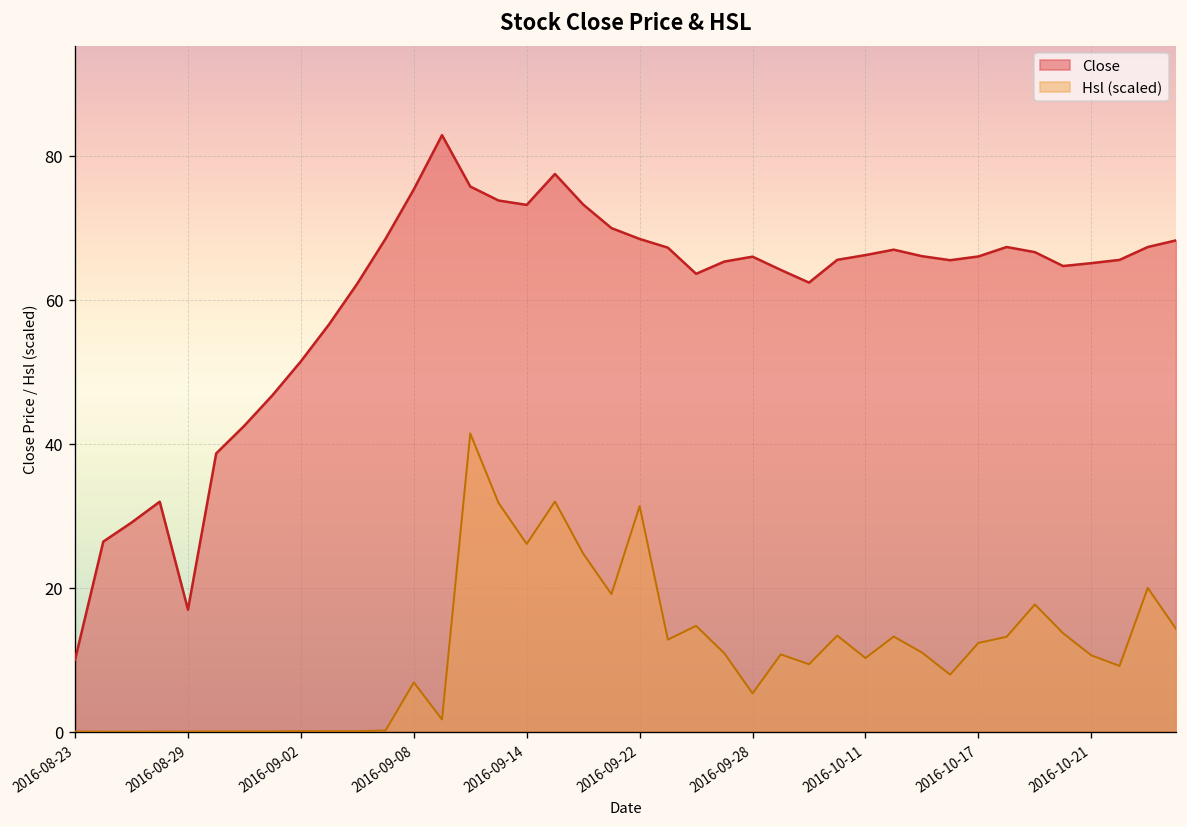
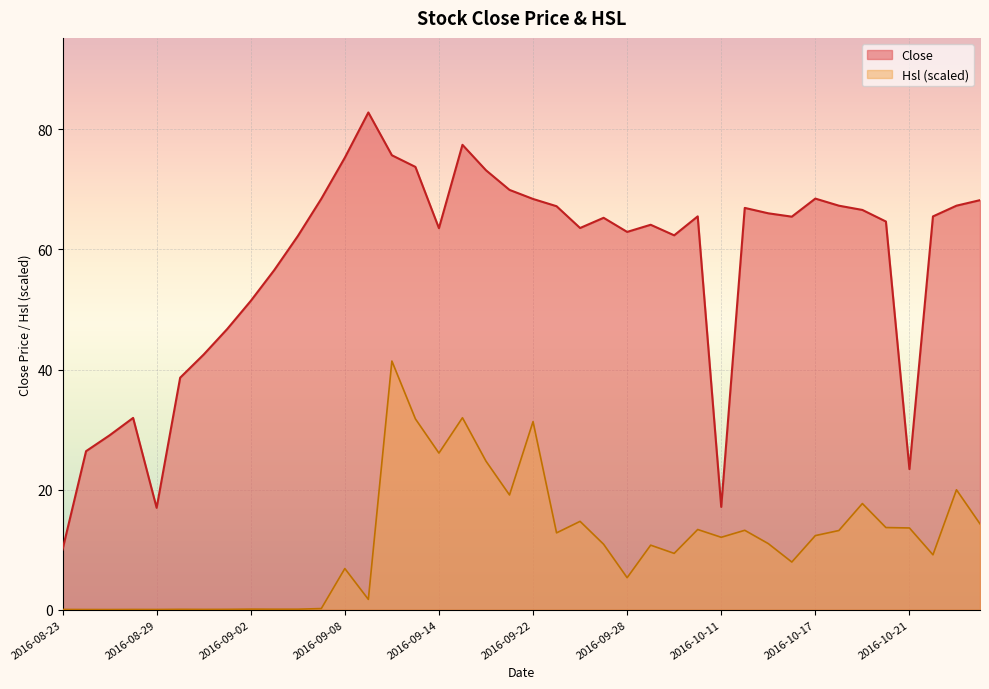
  {
    "Close": {
      "2016-08-23": 10,
      "2016-08-29": 17,
      "2016-09-02": 51,
      "2016-09-08": 75,
-     "2016-09-14": 73,
+     "2016-09-14": 64,
      "2016-09-22": 68,
-     "2016-09-28": 66,
-     "2016-10-11": 66,
-     "2016-10-17": 66,
-     "2016-10-21": 65
+     "2016-09-28": 63,
+     "2016-10-11": 17,
+     "2016-10-17": 68,
+     "2016-10-21": 23
    },
    "Hsl (scaled)": {
      "2016-08-23": 0,
      "2016-08-29": 0,
      "2016-09-02": 0,
      "2016-09-08": 7,
      "2016-09-14": 26,
      "2016-09-22": 31,
      "2016-09-28": 5,
-     "2016-10-11": 10,
+     "2016-10-11": 12,
      "2016-10-17": 12,
-     "2016-10-21": 11
+     "2016-10-21": 14
    }
  }
